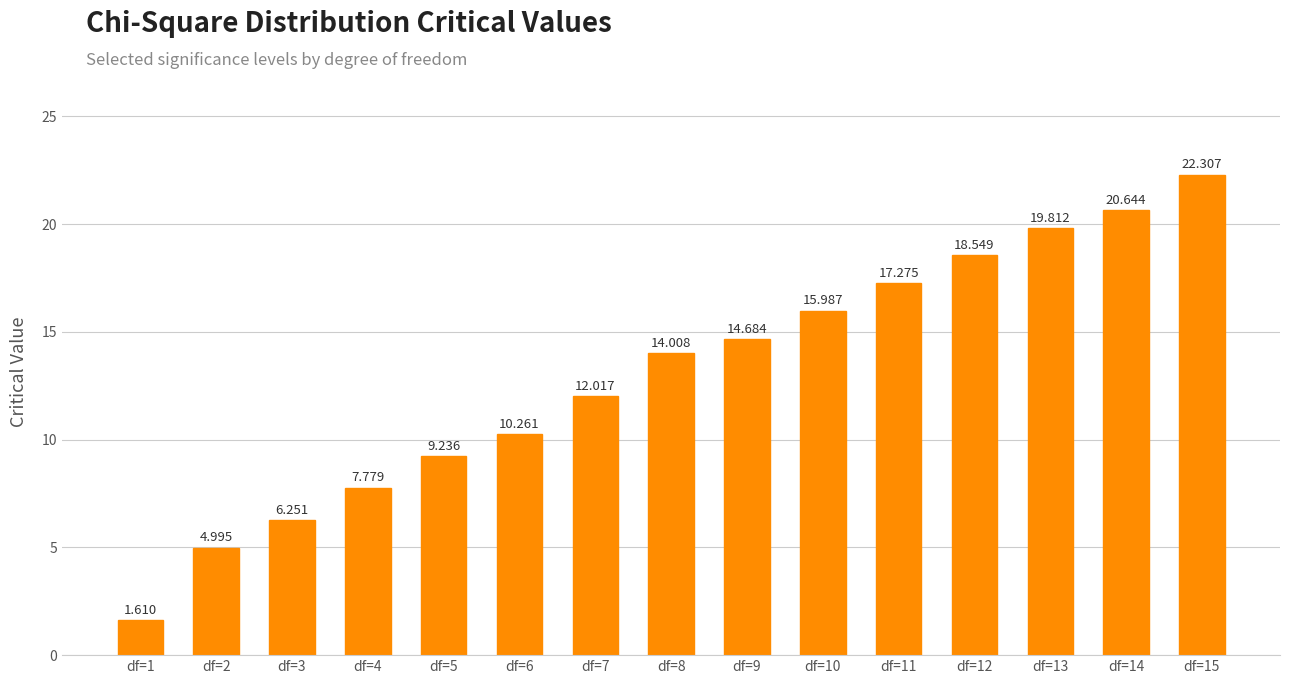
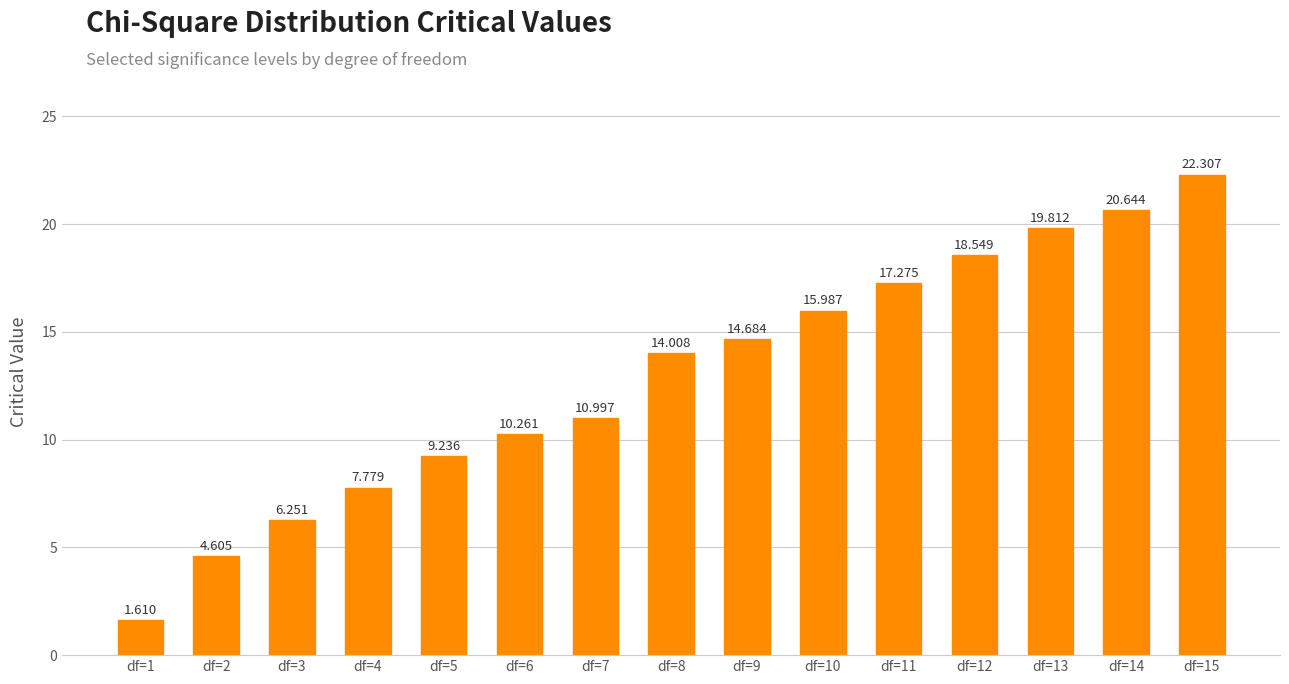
  {
    "df=1": 1.610,
-   "df=2": 4.995,
+   "df=2": 4.605,
    "df=3": 6.251,
    "df=4": 7.779,
    "df=5": 9.236,
    "df=6": 10.261,
-   "df=7": 12.017,
+   "df=7": 10.997,
    "df=8": 14.008,
    "df=9": 14.684,
    "df=10": 15.987,
    "df=11": 17.275,
    "df=12": 18.549,
    "df=13": 19.812,
    "df=14": 20.644,
    "df=15": 22.307
  }
